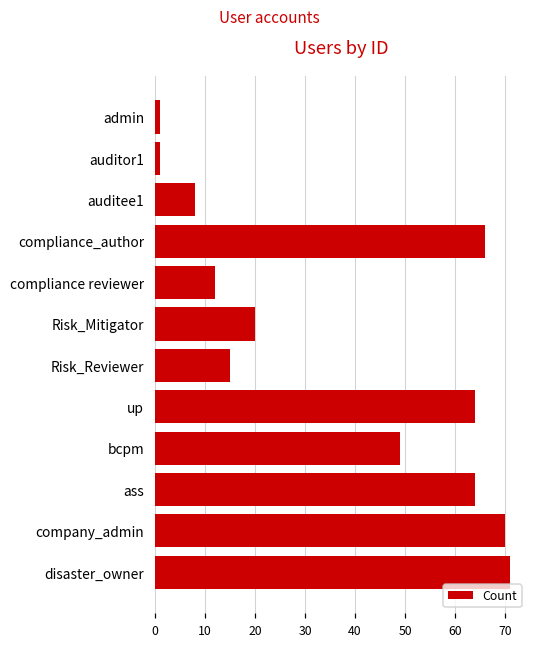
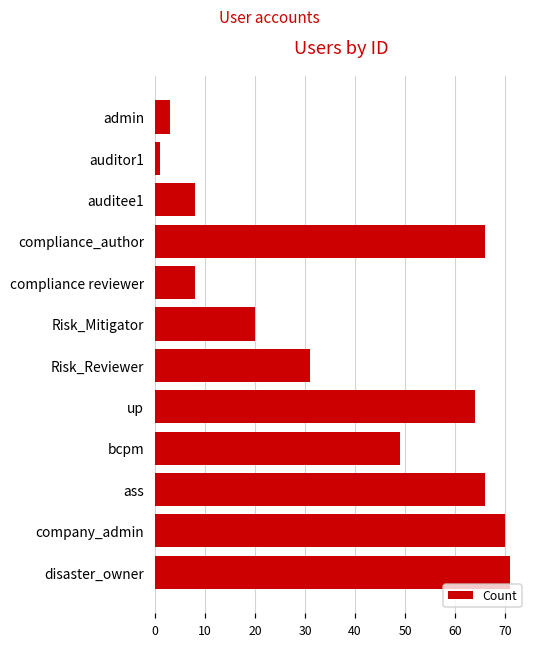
  {
-   "admin": 1,
+   "admin": 3,
    "auditor1": 1,
    "auditee1": 8,
    "compliance_author": 66,
-   "compliance reviewer": 12,
+   "compliance reviewer": 8,
    "Risk_Mitigator": 20,
-   "Risk_Reviewer": 15,
+   "Risk_Reviewer": 31,
    "up": 64,
    "bcpm": 49,
-   "ass": 64,
+   "ass": 66,
    "company_admin": 70,
    "disaster_owner": 71
  }
